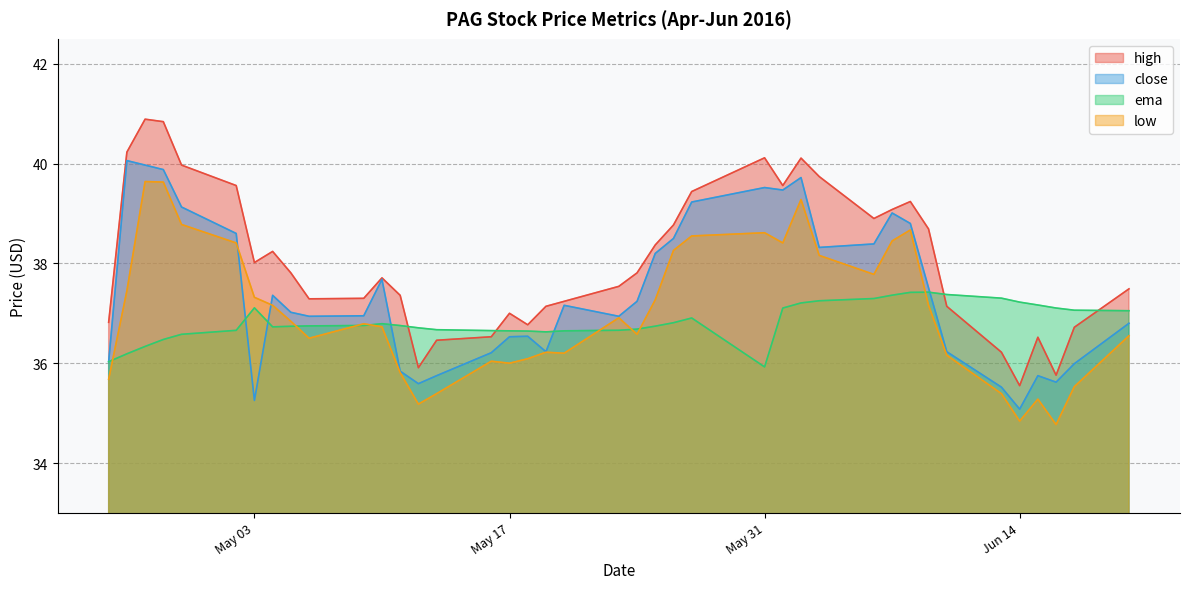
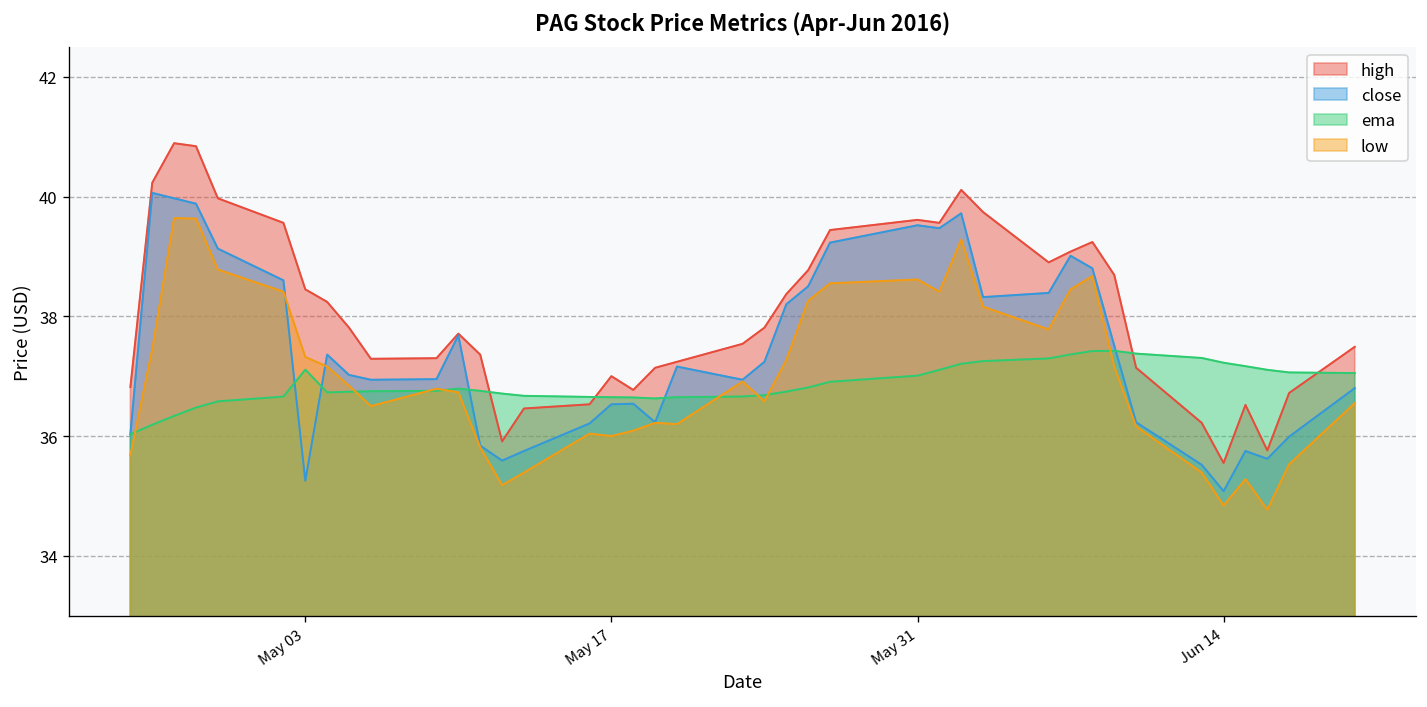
  {
    "high": {
-     "May 03": 38.0,
+     "May 03": 38.5,
      "May 17": 37.0,
-     "May 31": 40.1,
+     "May 31": 39.6,
      "Jun 14": 35.5
    },
    "close": {
      "May 03": 35.3,
      "May 17": 36.5,
      "May 31": 39.5,
      "Jun 14": 35.1
    },
    "ema": {
      "May 03": 37.1,
      "May 17": 36.6,
-     "May 31": 35.9,
+     "May 31": 37.0,
      "Jun 14": 37.2
    },
    "low": {
      "May 03": 37.3,
      "May 17": 36.0,
      "May 31": 38.6,
      "Jun 14": 34.8
    }
  }
